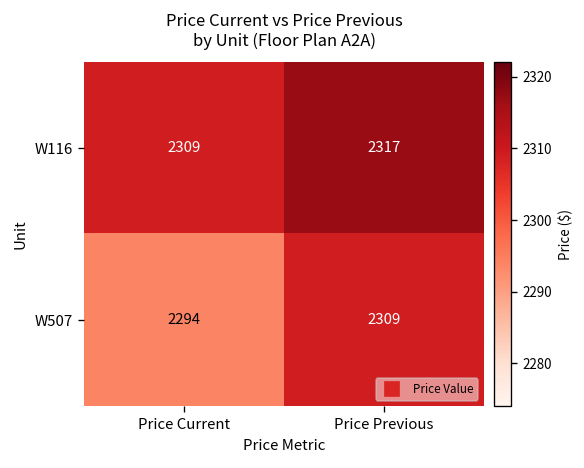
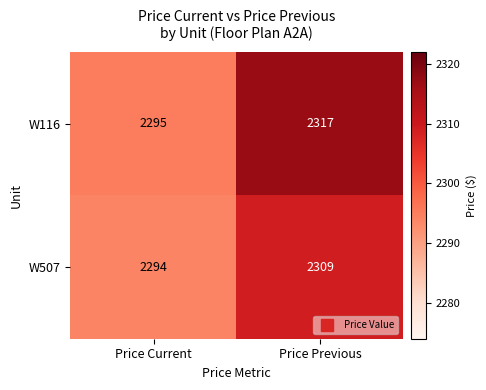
  {
    "W116": {
-     "Price Current": 2309,
+     "Price Current": 2295,
      "Price Previous": 2317
    },
    "W507": {
      "Price Current": 2294,
      "Price Previous": 2309
    }
  }
